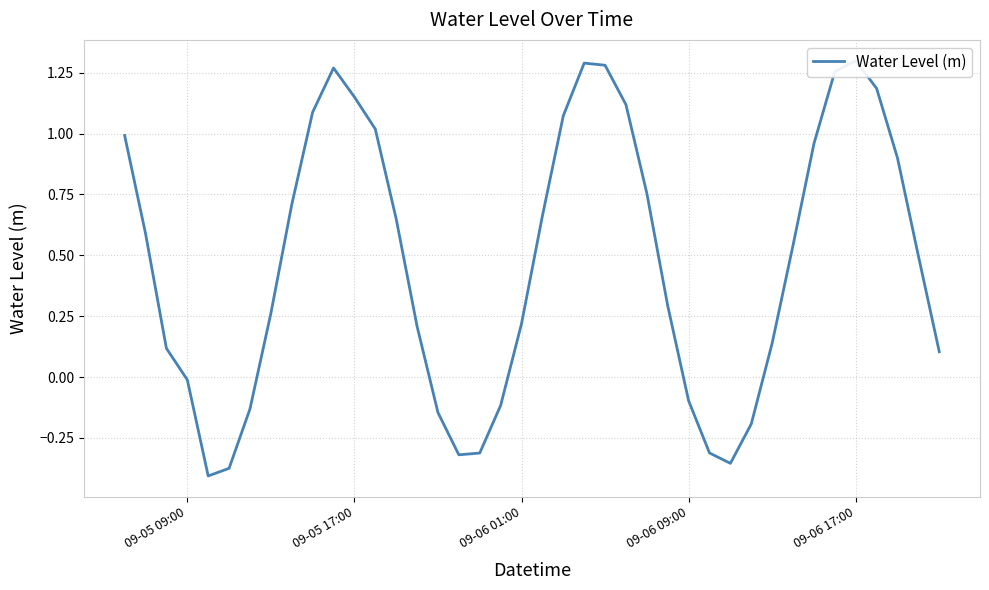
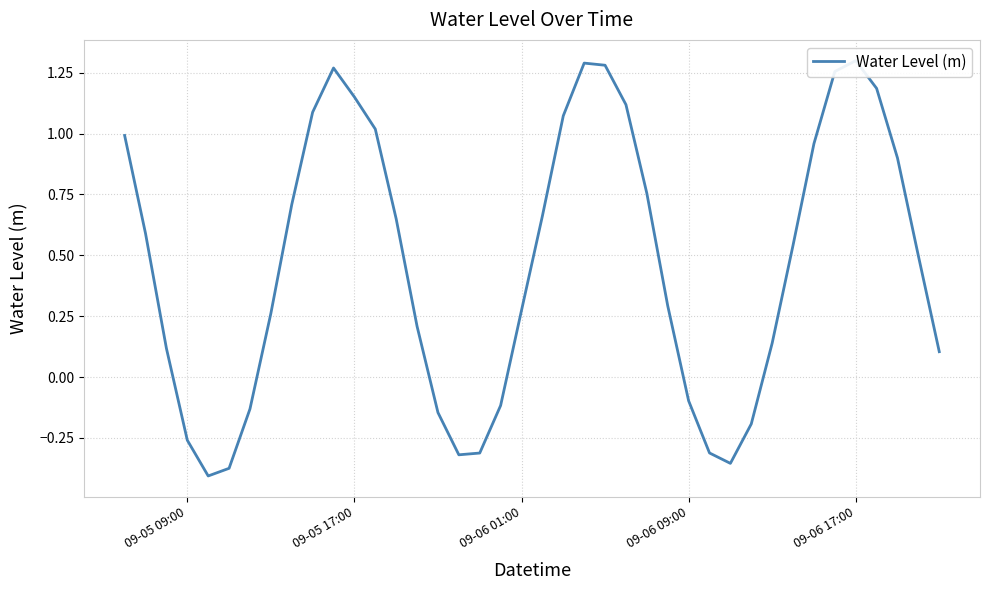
  {
-   "09-05 09:00": -0.01,
+   "09-05 09:00": -0.26,
    "09-05 17:00": 1.15,
-   "09-06 01:00": 0.22,
+   "09-06 01:00": 0.27,
    "09-06 09:00": -0.10
  }
